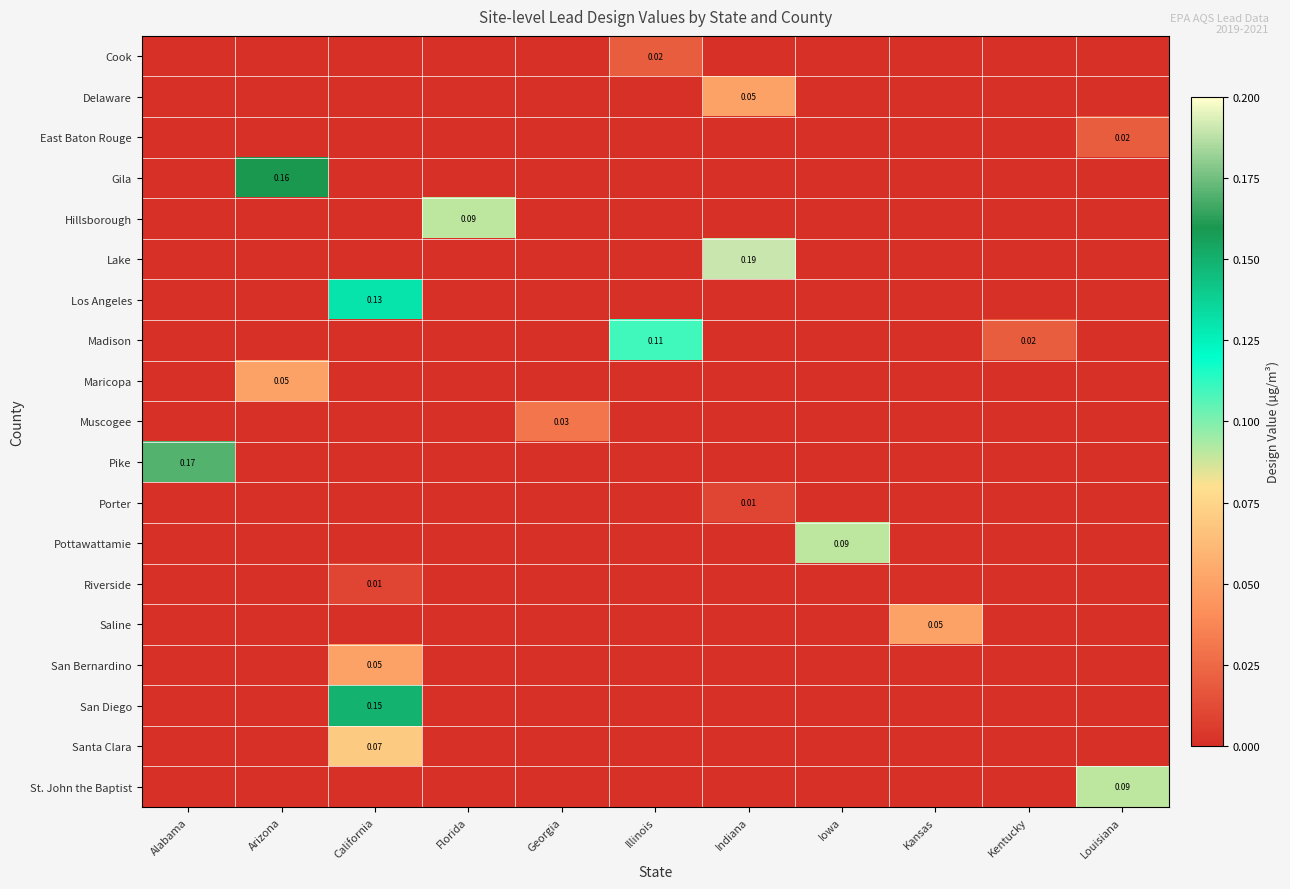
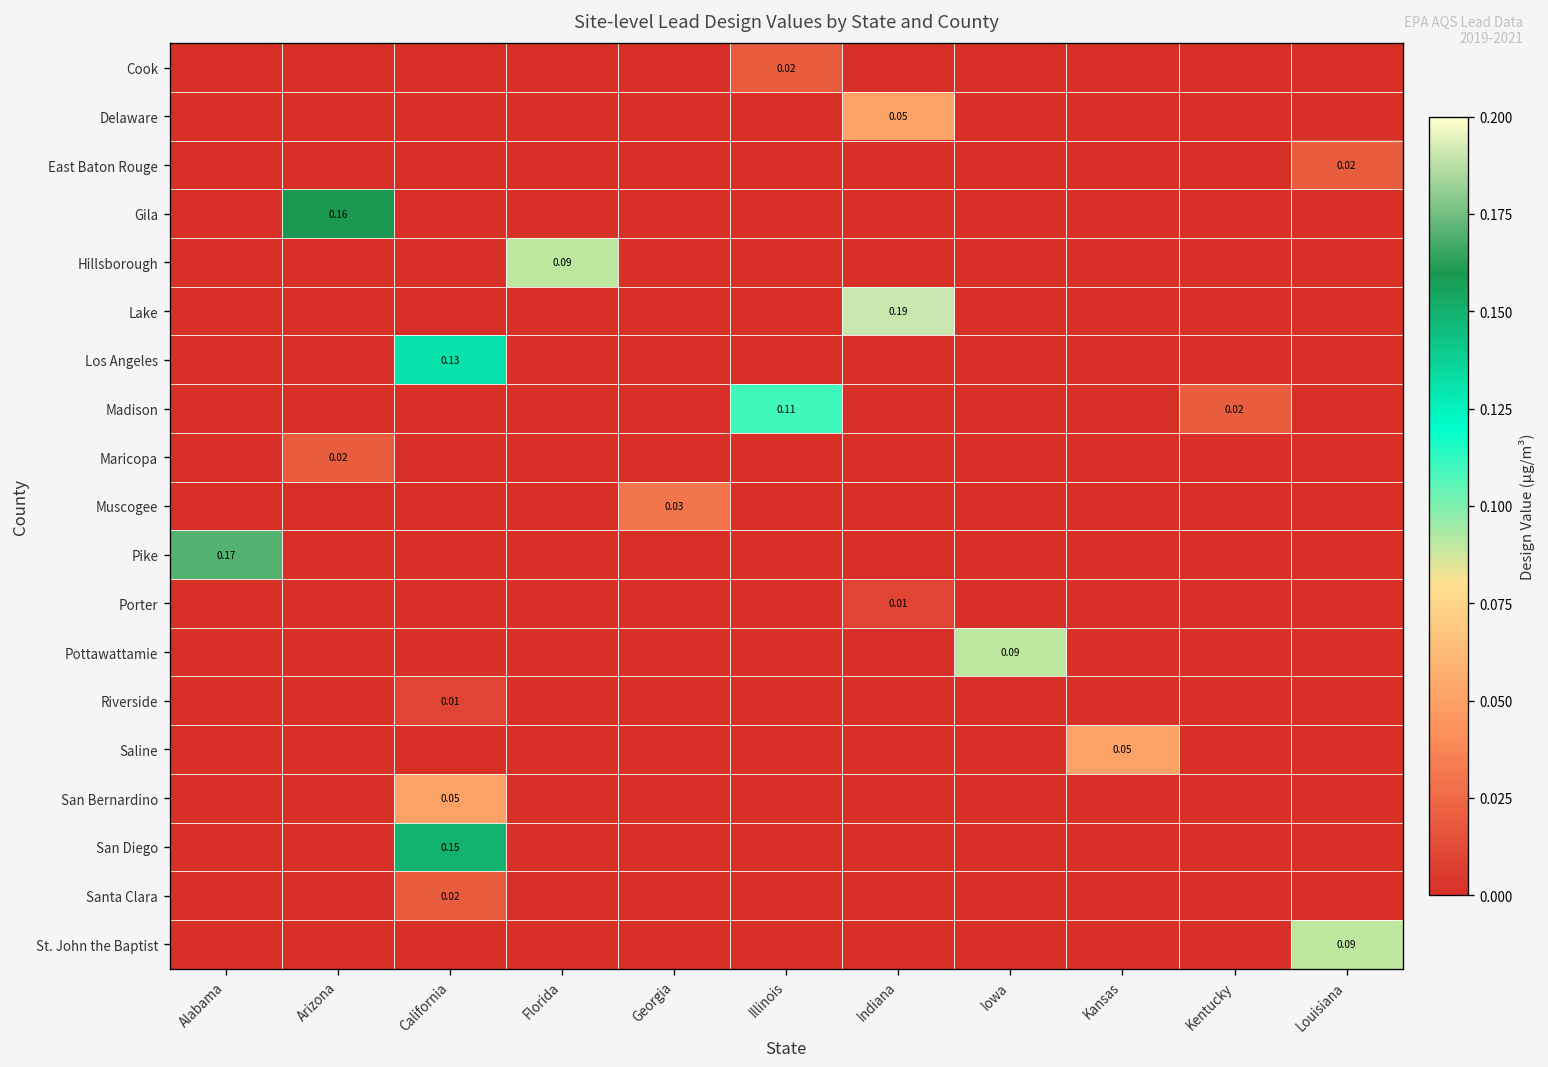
  {
    "Cook": {
      "Illinois": 0.02
    },
    "Delaware": {
      "Indiana": 0.05
    },
    "East Baton Rouge": {
      "Louisiana": 0.02
    },
    "Gila": {
      "Arizona": 0.16
    },
    "Hillsborough": {
      "Florida": 0.09
    },
    "Lake": {
      "Indiana": 0.19
    },
    "Los Angeles": {
      "California": 0.13
    },
    "Madison": {
      "Illinois": 0.11,
      "Kentucky": 0.02
    },
    "Maricopa": {
-     "Arizona": 0.05
+     "Arizona": 0.02
    },
    "Muscogee": {
      "Georgia": 0.03
    },
    "Pike": {
      "Alabama": 0.17
    },
    "Porter": {
      "Indiana": 0.01
    },
    "Pottawattamie": {
      "Iowa": 0.09
    },
    "Riverside": {
      "California": 0.01
    },
    "Saline": {
      "Kansas": 0.05
    },
    "San Bernardino": {
      "California": 0.05
    },
    "San Diego": {
      "California": 0.15
    },
    "Santa Clara": {
-     "California": 0.07
+     "California": 0.02
    },
    "St. John the Baptist": {
      "Louisiana": 0.09
    }
  }
